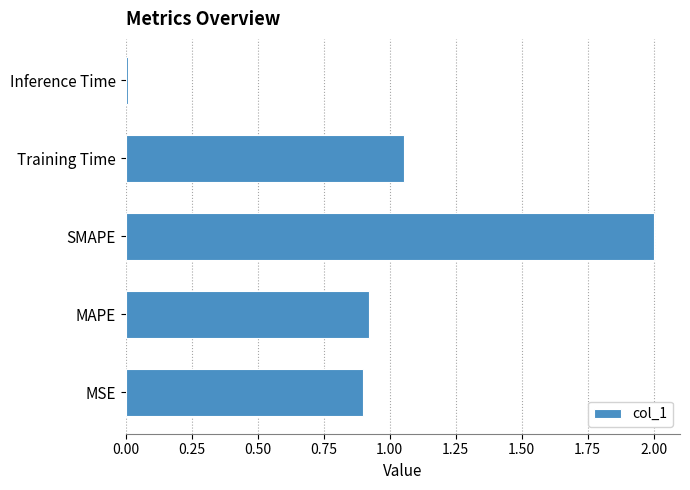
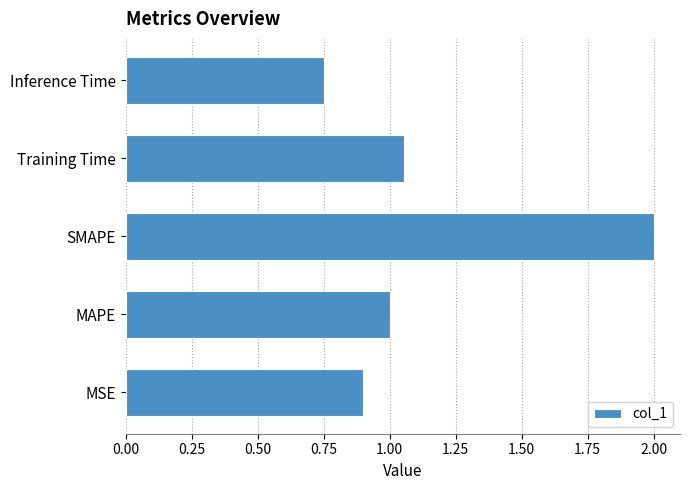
  {
-   "Inference Time": 0.01,
+   "Inference Time": 0.75,
    "Training Time": 1.05,
    "SMAPE": 2.00,
-   "MAPE": 0.92,
+   "MAPE": 1.00,
    "MSE": 0.90
  }
